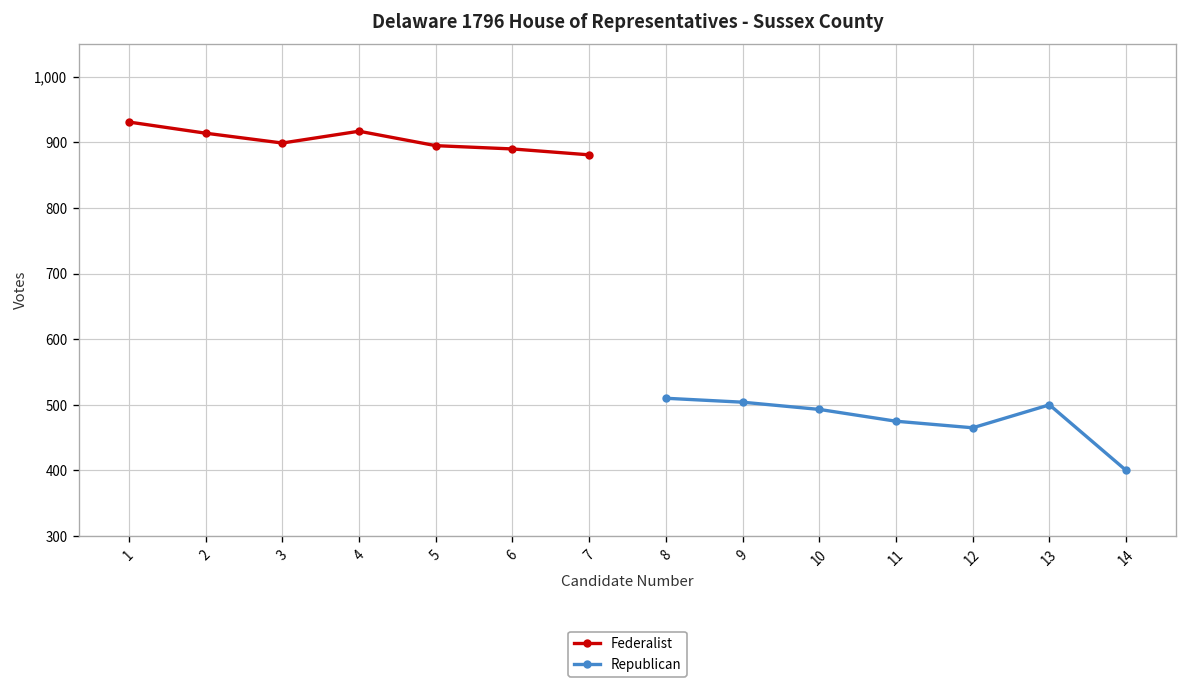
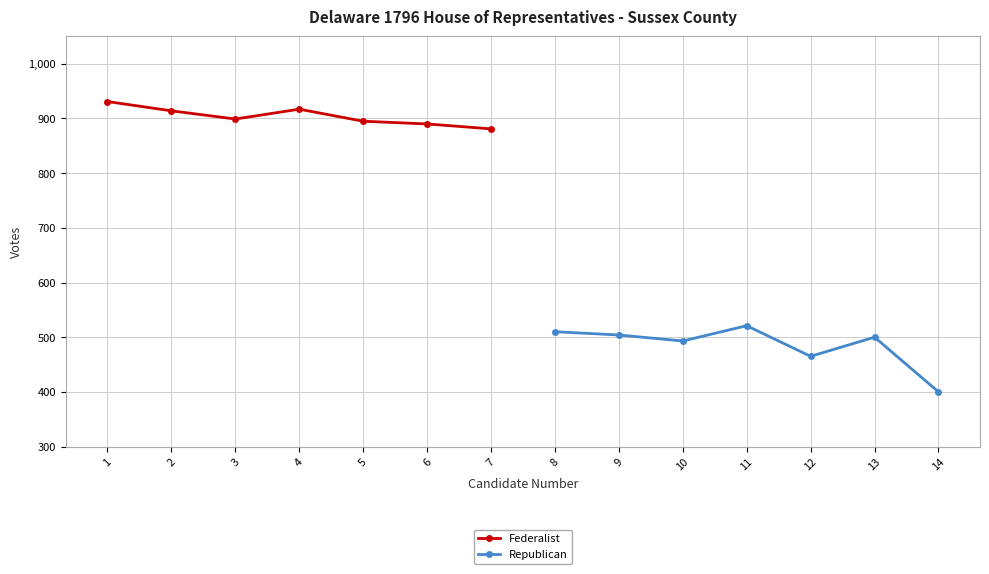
  {
    "Federalist": {
      "1": 930,
      "2": 910,
      "3": 900,
      "4": 920,
      "5": 900,
      "6": 890,
      "7": 880
    },
    "Republican": {
      "8": 510,
      "9": 500,
      "10": 490,
-     "11": 480,
+     "11": 520,
      "12": 470,
      "13": 500,
      "14": 400
    }
  }
